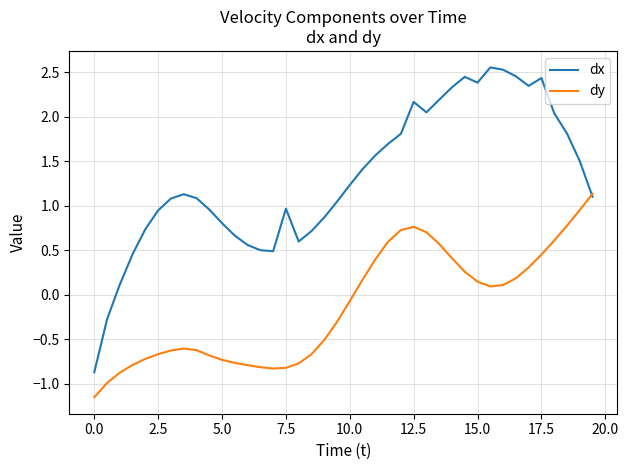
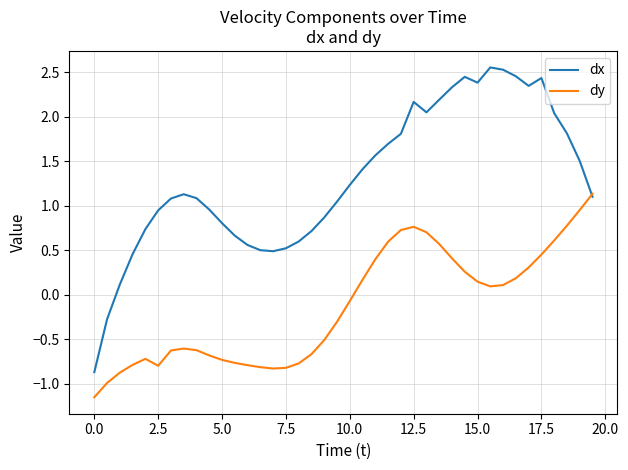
  {
    "dx": {
      "0.0": -0.9,
      "2.5": 0.9,
      "5.0": 0.8,
-     "7.5": 1.0,
+     "7.5": 0.5,
      "10.0": 1.2,
      "12.5": 2.2,
      "15.0": 2.4,
      "17.5": 2.4
    },
    "dy": {
      "0.0": -1.1,
-     "2.5": -0.7,
+     "2.5": -0.8,
      "5.0": -0.7,
      "7.5": -0.8,
      "10.0": -0.1,
      "12.5": 0.8,
      "15.0": 0.1,
      "17.5": 0.5
    }
  }
